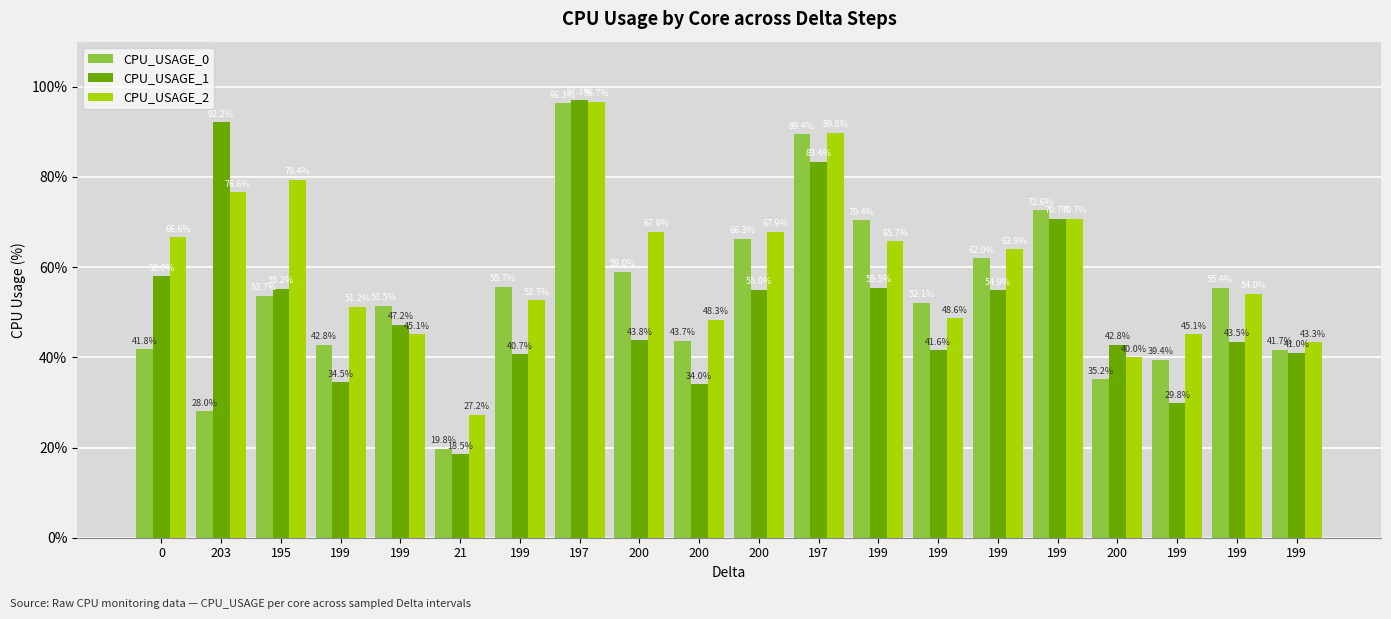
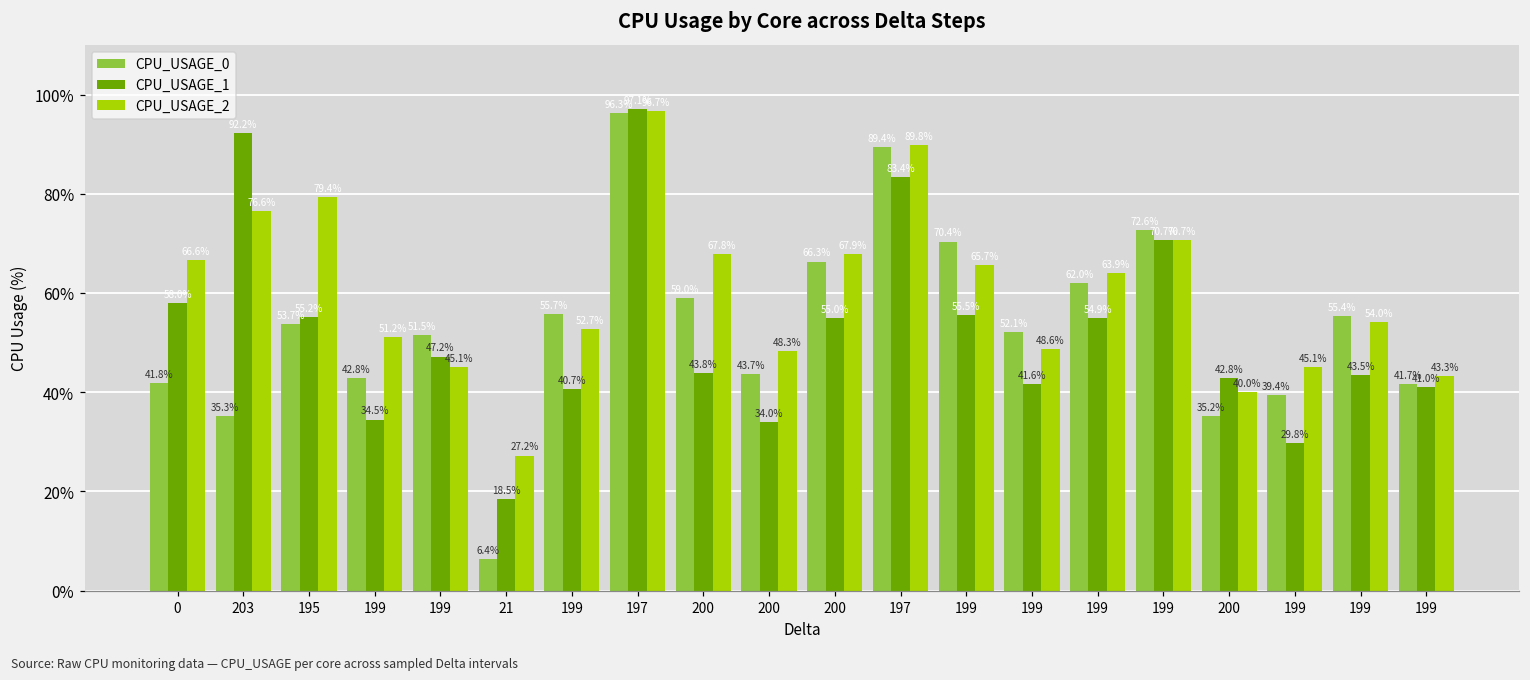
  {
    "CPU_USAGE_0": {
      "0": "41.8%",
-     "203": "28.0%",
-     "21": "19.8%"
+     "203": "35.3%",
+     "21": "6.4%"
    },
    "CPU_USAGE_1": {
      "21": "18.5%"
    },
    "CPU_USAGE_2": {
      "21": "27.2%"
    }
  }
